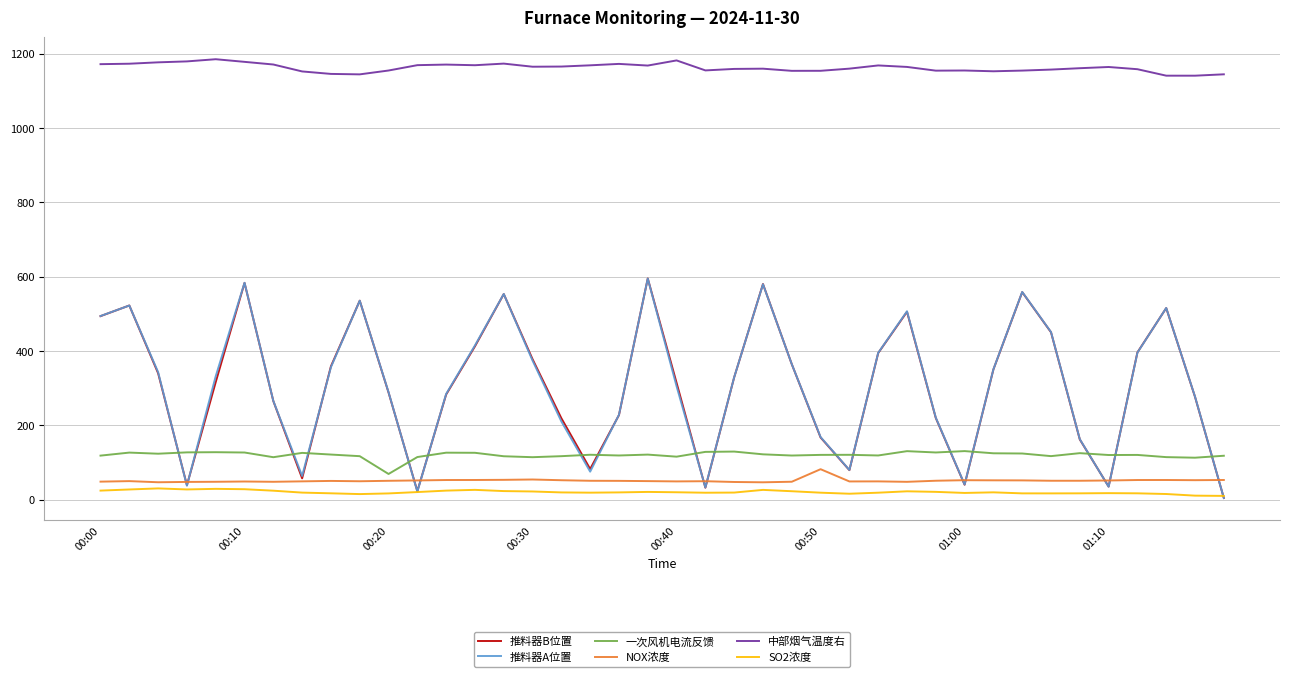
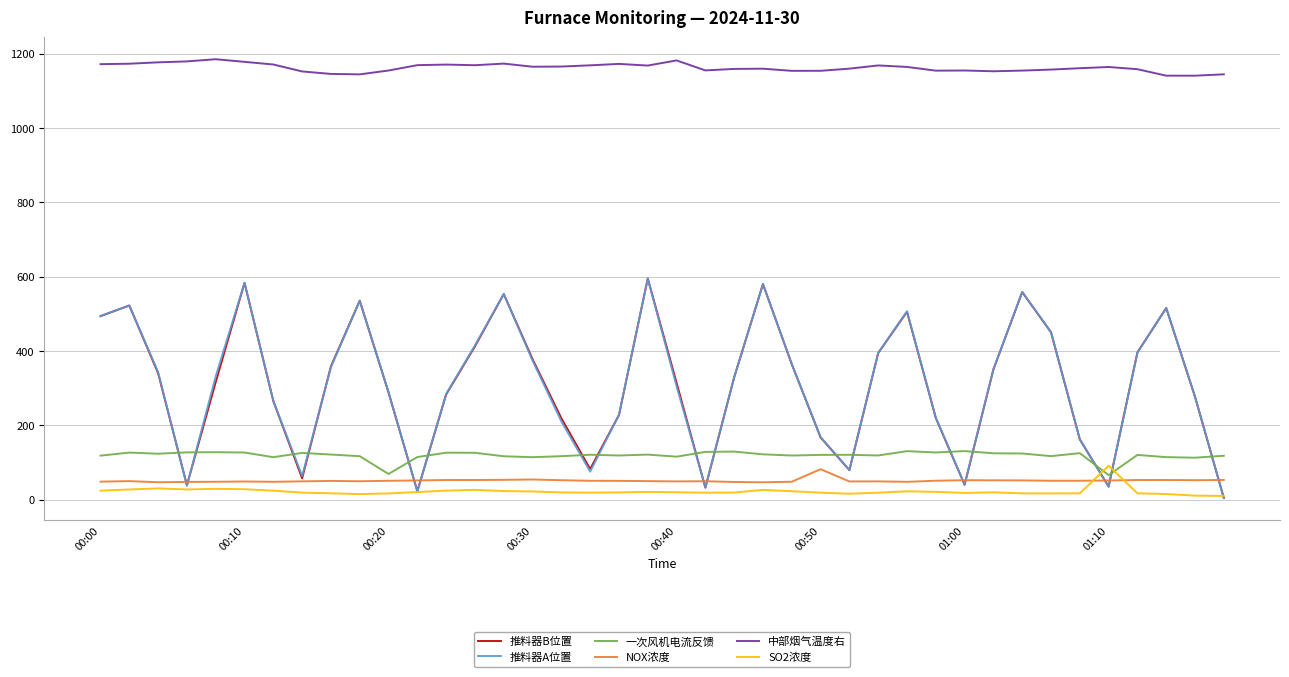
  {
    "推料器B位置": {
      "00:40": 310
    },
    "推料器A位置": {
      "00:40": 310
    },
    "一次风机电流反馈": {
      "00:00": 120,
      "00:10": 130,
      "00:20": 70,
      "00:30": 110,
      "00:40": 120,
      "00:50": 120,
      "01:00": 130,
-     "01:10": 120
+     "01:10": 70
    },
    "NOX浓度": {
      "00:00": 50,
      "00:10": 50,
      "00:20": 50,
      "00:30": 50,
      "00:40": 50,
      "00:50": 80,
      "01:00": 50,
      "01:10": 50
    },
    "中部烟气温度右": {
      "00:00": 1170,
      "00:10": 1180,
      "00:20": 1150,
      "00:30": 1170,
      "00:40": 1180,
      "00:50": 1150,
      "01:00": 1150,
      "01:10": 1160
    },
    "SO2浓度": {
      "00:00": 20,
      "00:10": 30,
      "00:20": 20,
      "00:30": 20,
      "00:40": 20,
      "00:50": 20,
      "01:00": 20,
-     "01:10": 20
+     "01:10": 90
    }
  }
